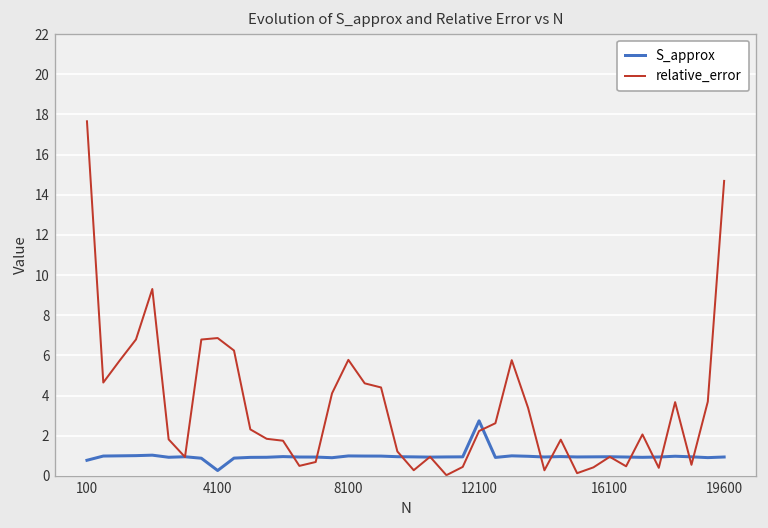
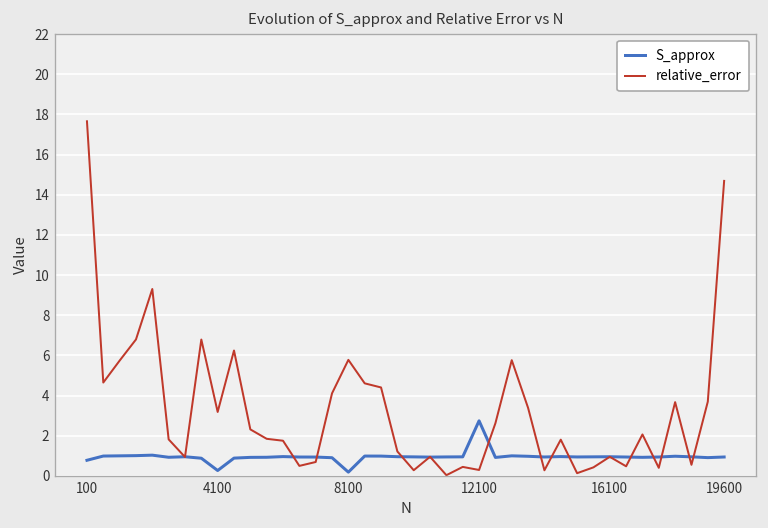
  {
    "S_approx": {
      "100": 0.8,
      "4100": 0.3,
-     "8100": 1.0,
+     "8100": 0.2,
      "12100": 2.7,
      "19600": 0.9
    },
    "relative_error": {
      "100": 17.7,
-     "4100": 6.9,
+     "4100": 3.2,
      "8100": 5.8,
-     "12100": 2.2,
+     "12100": 0.3,
      "19600": 14.7
    }
  }
